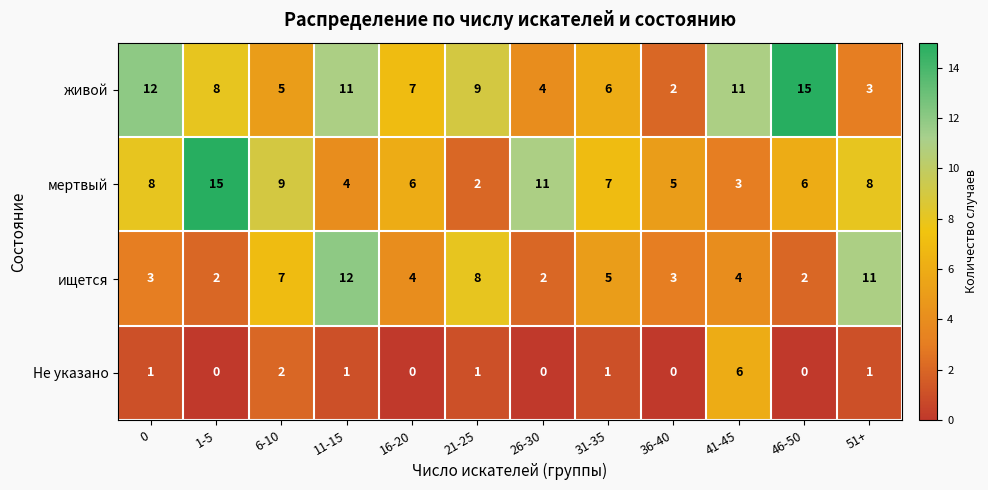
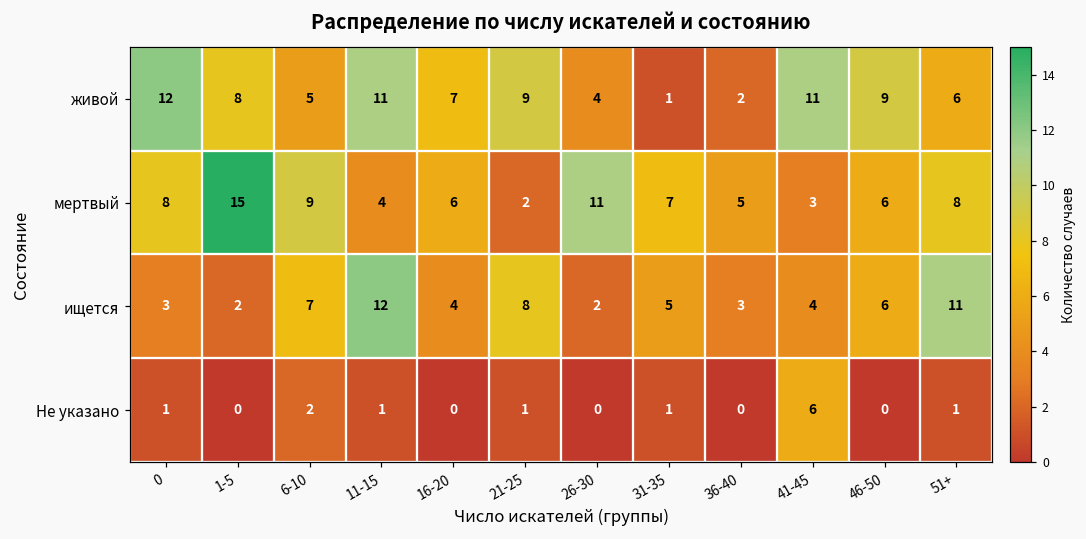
  {
    "живой": {
      "0": 12,
      "1-5": 8,
      "6-10": 5,
      "11-15": 11,
      "16-20": 7,
      "21-25": 9,
      "26-30": 4,
-     "31-35": 6,
+     "31-35": 1,
      "36-40": 2,
      "41-45": 11,
-     "46-50": 15,
-     "51+": 3
+     "46-50": 9,
+     "51+": 6
    },
    "мертвый": {
      "0": 8,
      "1-5": 15,
      "6-10": 9,
      "11-15": 4,
      "16-20": 6,
      "21-25": 2,
      "26-30": 11,
      "31-35": 7,
      "36-40": 5,
      "41-45": 3,
      "46-50": 6,
      "51+": 8
    },
    "ищется": {
      "0": 3,
      "1-5": 2,
      "6-10": 7,
      "11-15": 12,
      "16-20": 4,
      "21-25": 8,
      "26-30": 2,
      "31-35": 5,
      "36-40": 3,
      "41-45": 4,
-     "46-50": 2,
+     "46-50": 6,
      "51+": 11
    },
    "Не указано": {
      "0": 1,
      "1-5": 0,
      "6-10": 2,
      "11-15": 1,
      "16-20": 0,
      "21-25": 1,
      "26-30": 0,
      "31-35": 1,
      "36-40": 0,
      "41-45": 6,
      "46-50": 0,
      "51+": 1
    }
  }
